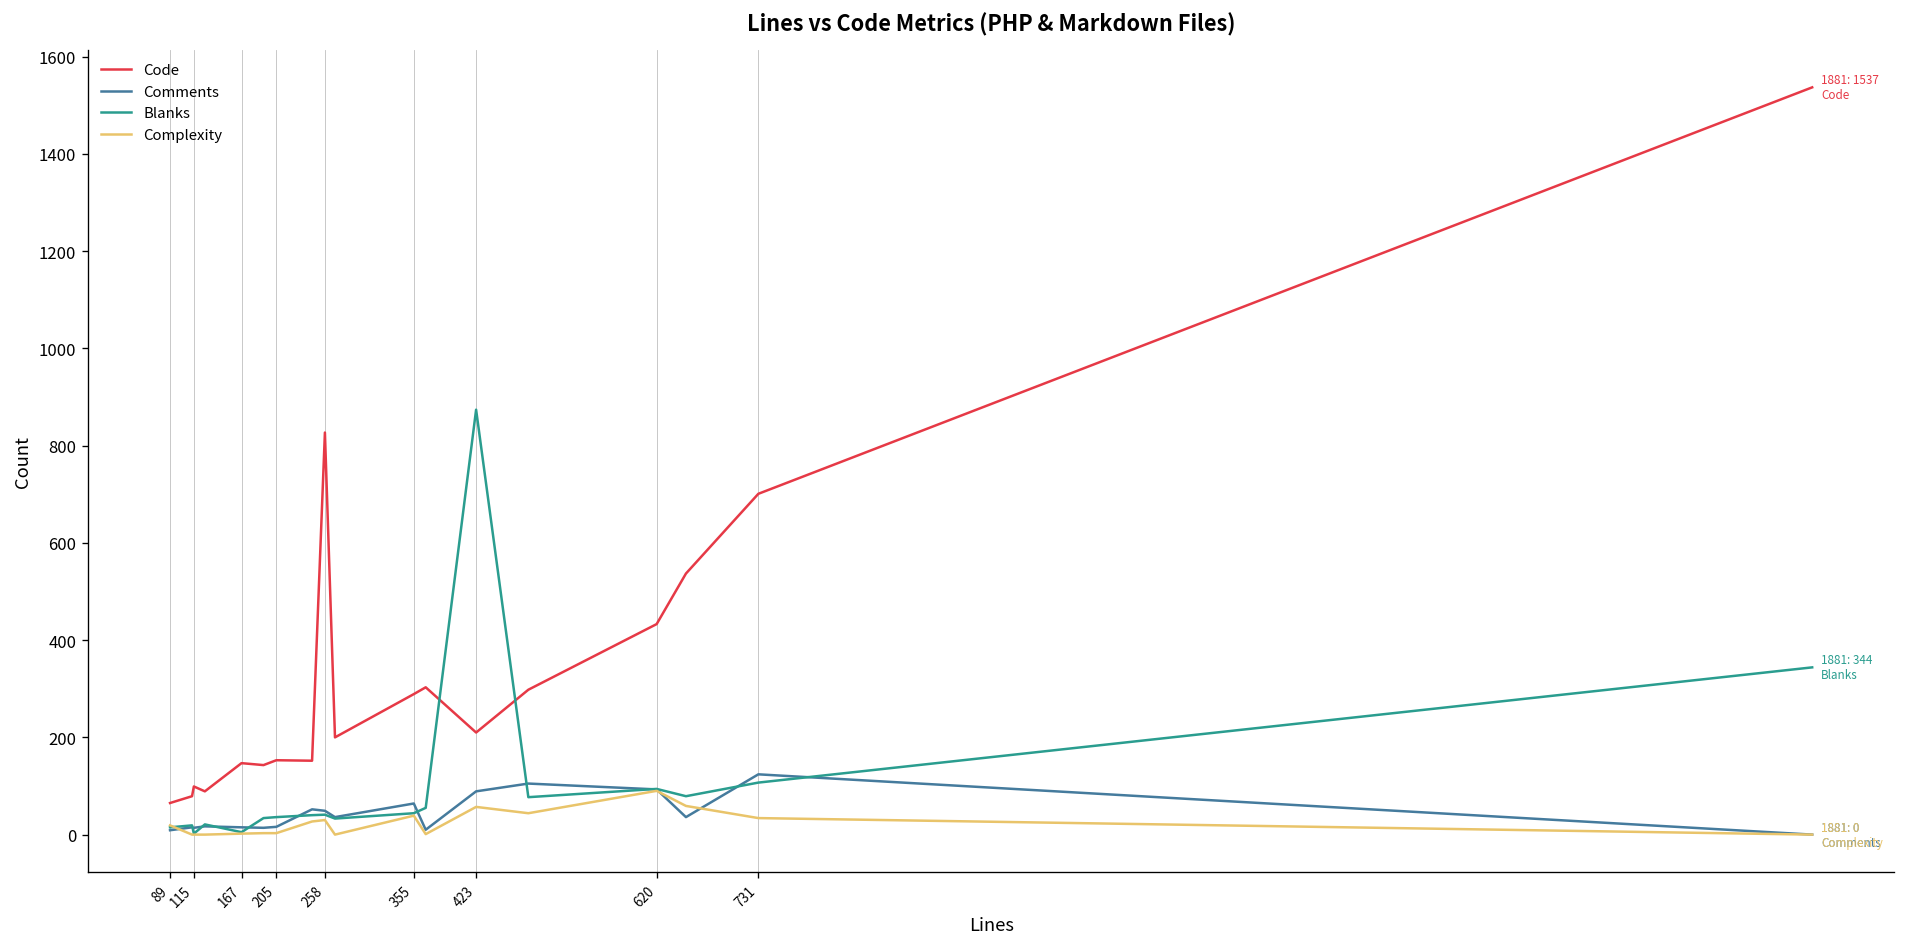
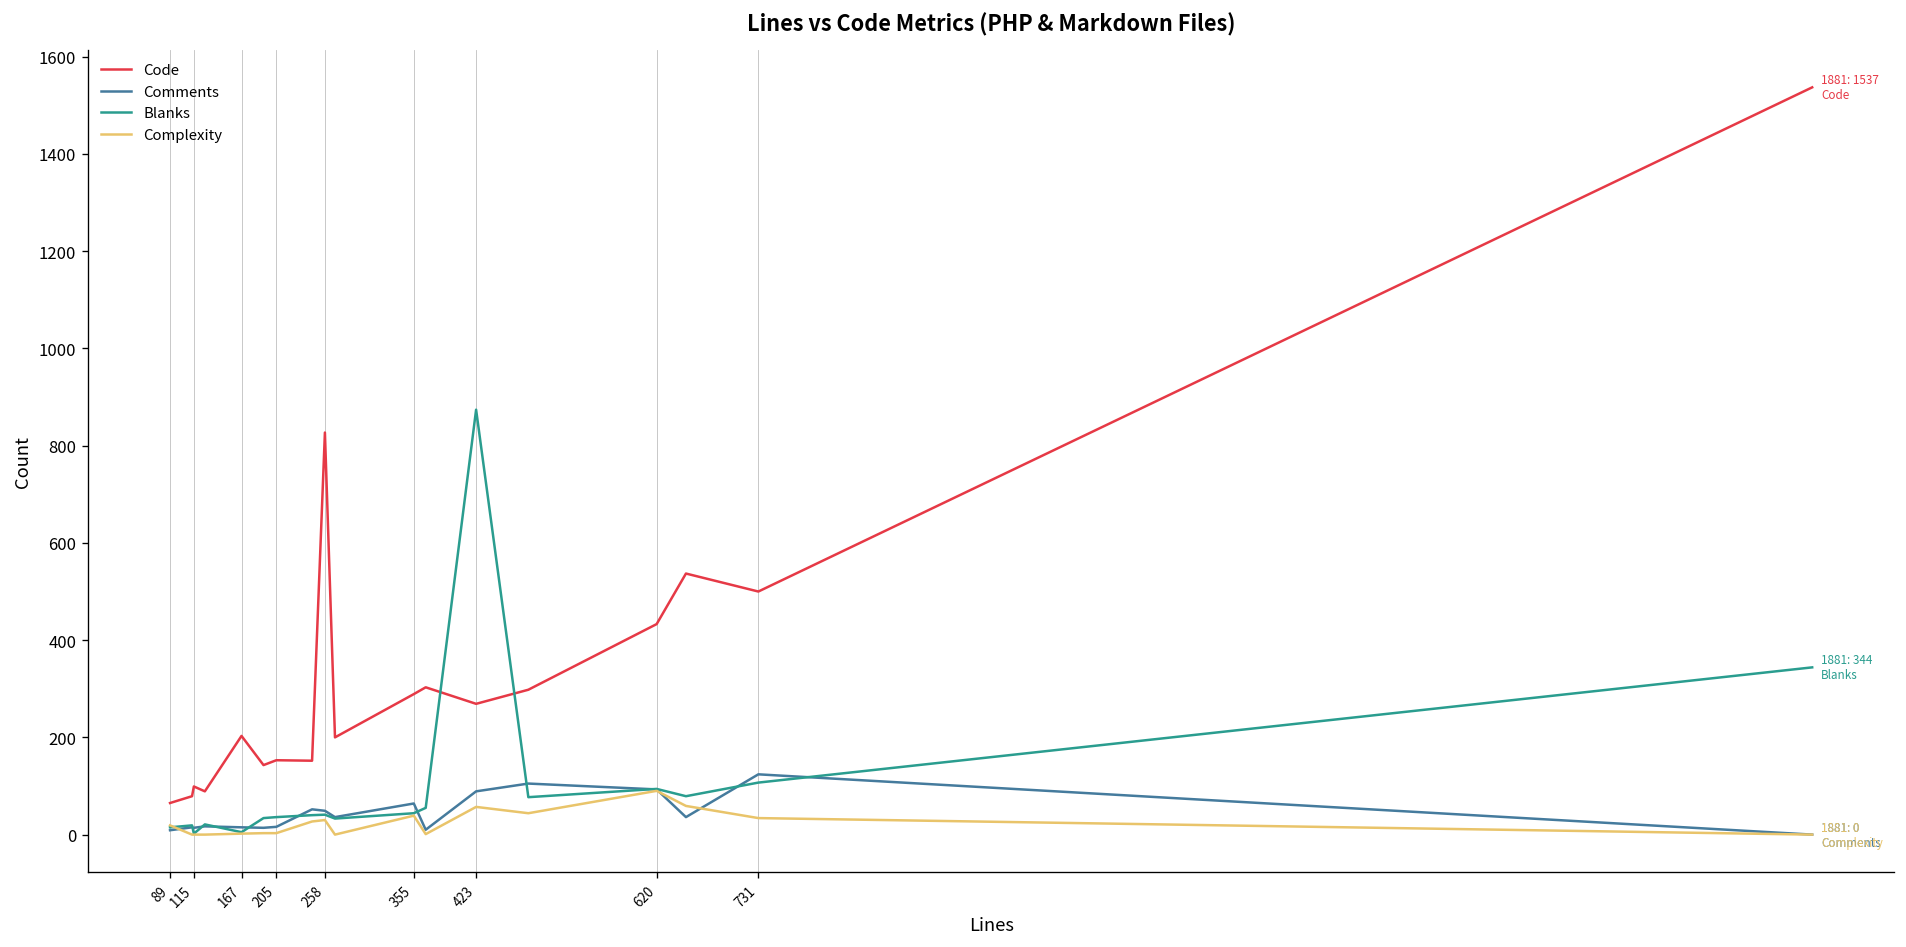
  {
    "Code": {
      "89": 70,
      "115": 100,
-     "167": 150,
+     "167": 200,
      "205": 150,
      "258": 830,
      "355": 290,
-     "423": 210,
+     "423": 270,
      "620": 430,
-     "731": 700
+     "731": 500
    },
    "Complexity": {
      "205": 0,
      "258": 30,
      "423": 60,
      "731": 30
    }
  }
